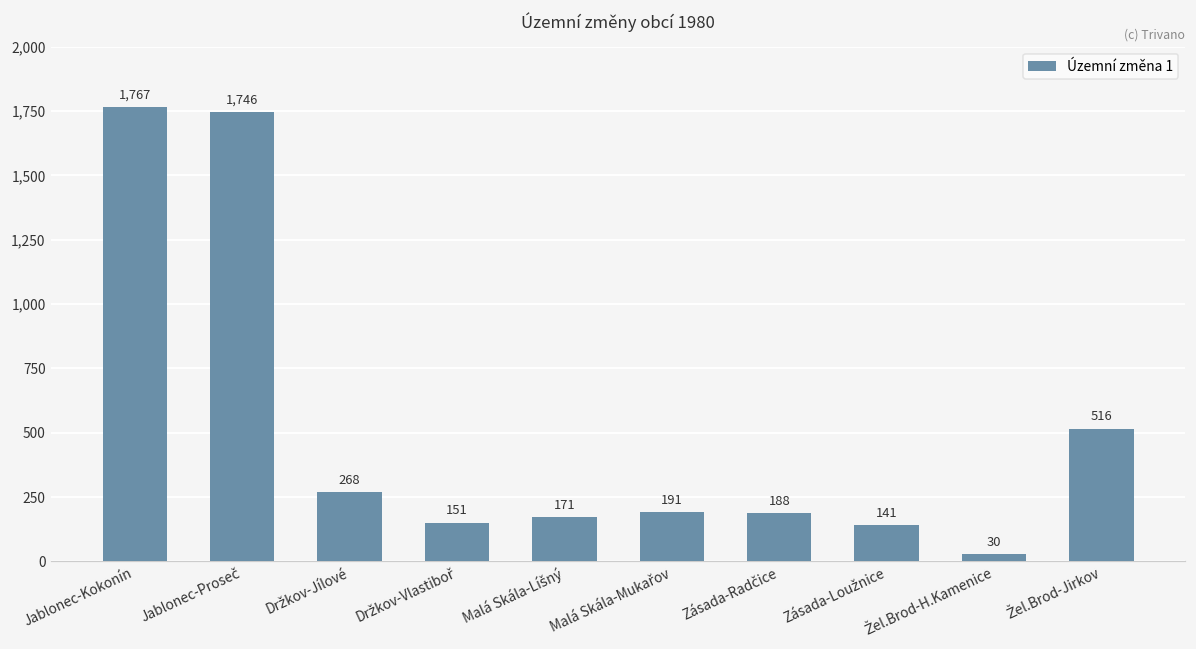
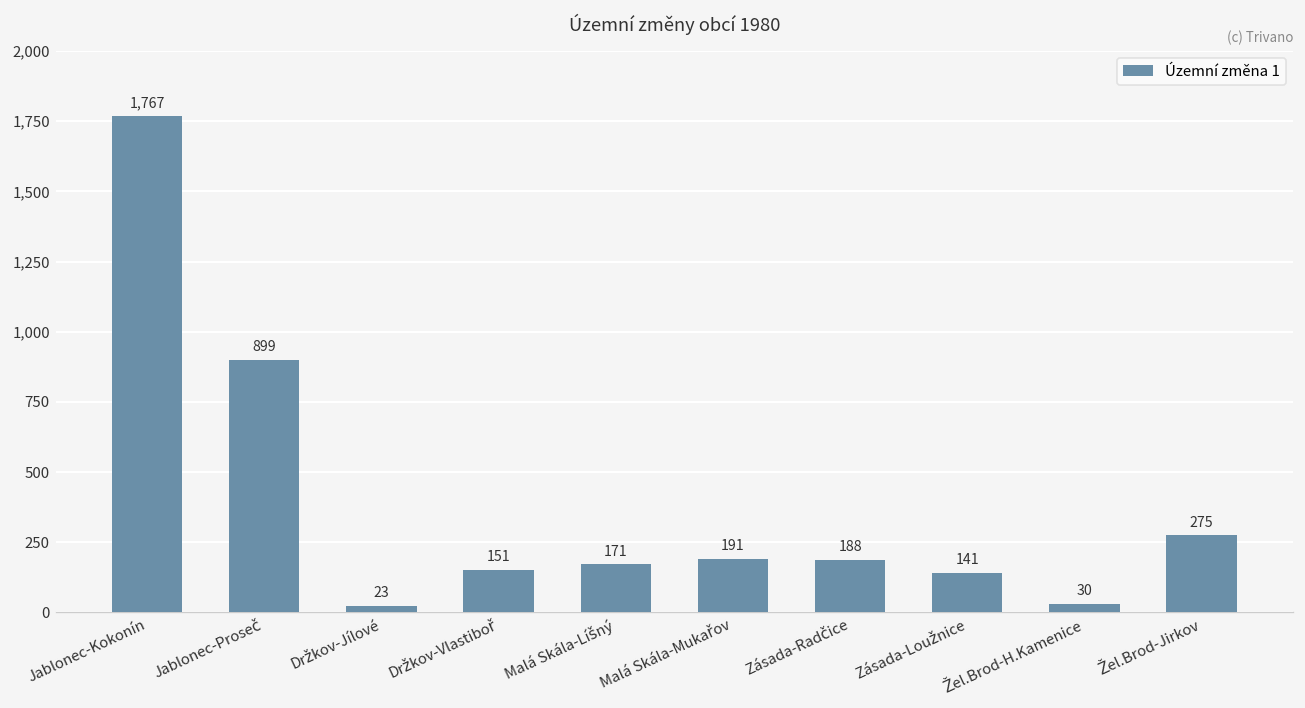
  {
    "Jablonec-Kokonín": "1,767",
-   "Jablonec-Proseč": "1,746",
-   "Držkov-Jílové": "268",
+   "Jablonec-Proseč": "899",
+   "Držkov-Jílové": "23",
    "Držkov-Vlastiboř": "151",
    "Malá Skála-Líšný": "171",
    "Malá Skála-Mukařov": "191",
    "Zásada-Radčice": "188",
    "Zásada-Loužnice": "141",
    "Žel.Brod-H.Kamenice": "30",
-   "Žel.Brod-Jirkov": "516"
+   "Žel.Brod-Jirkov": "275"
  }
